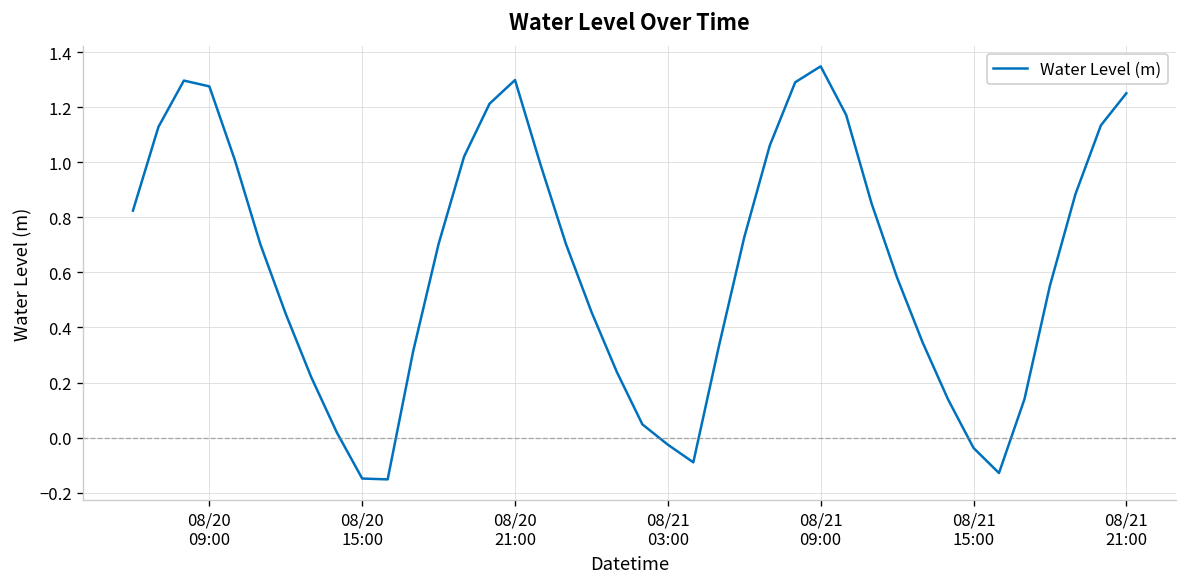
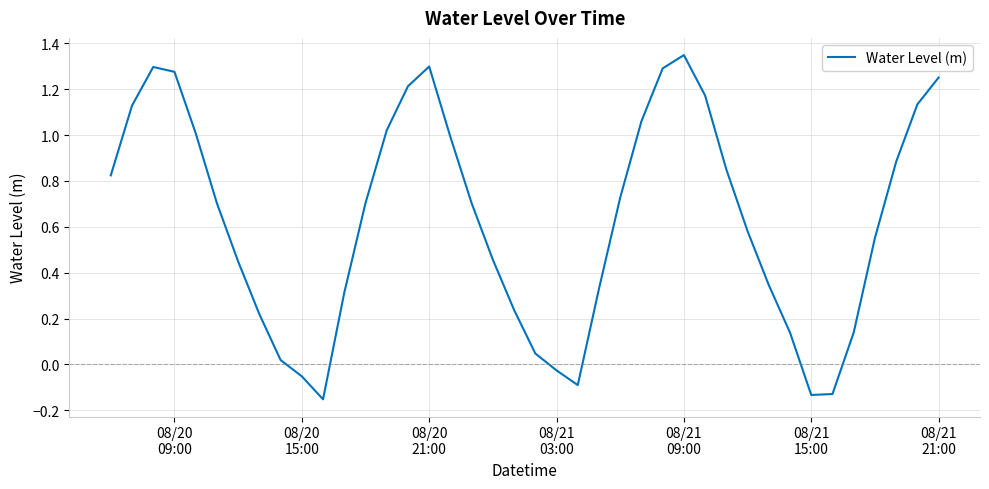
  {
    "08/20 09:00": 1.28,
-   "08/20 15:00": -0.15,
+   "08/20 15:00": -0.05,
    "08/20 21:00": 1.30,
    "08/21 03:00": -0.03,
    "08/21 09:00": 1.35,
-   "08/21 15:00": -0.04,
+   "08/21 15:00": -0.13,
    "08/21 21:00": 1.25
  }
